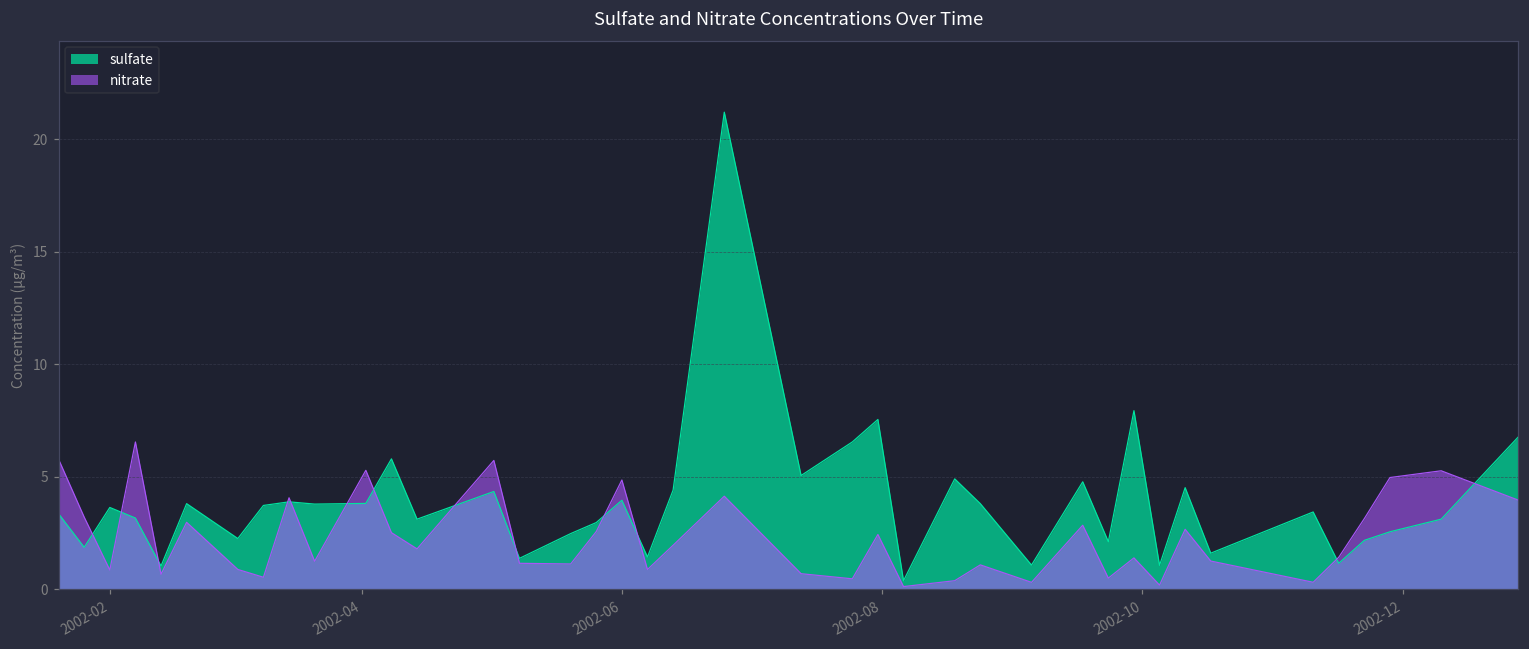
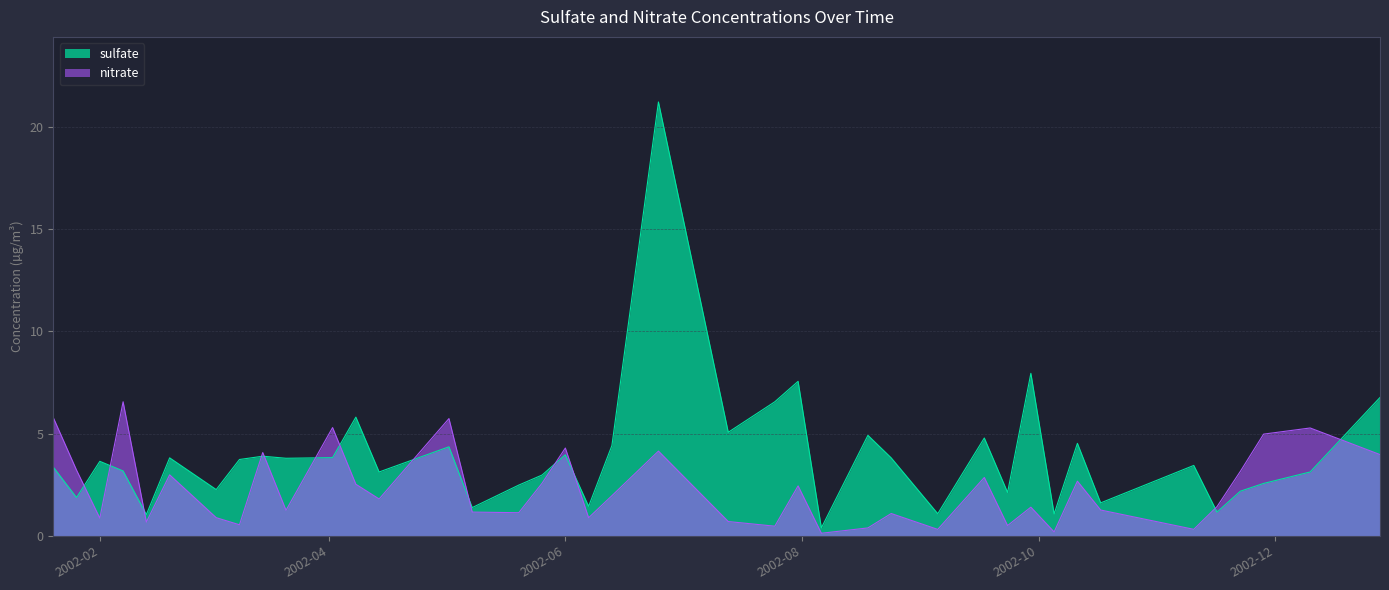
  {
    "sulfate": {
      "2002-02": 3.6,
      "2002-06": 4.0
    },
    "nitrate": {
      "2002-02": 0.9,
-     "2002-06": 4.9
+     "2002-06": 4.3
    }
  }
